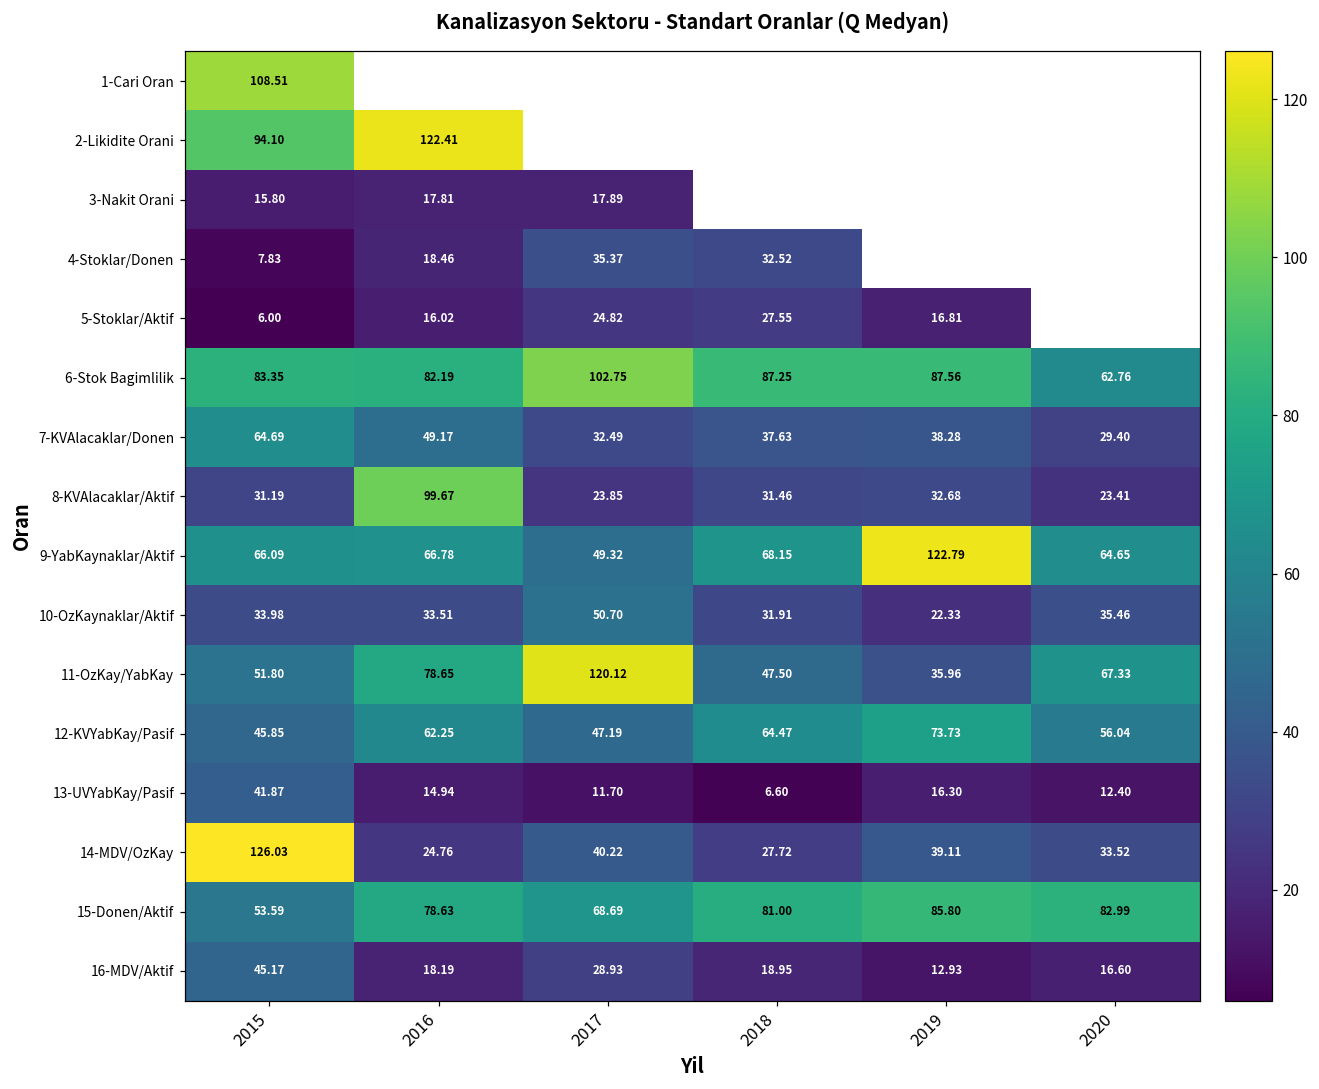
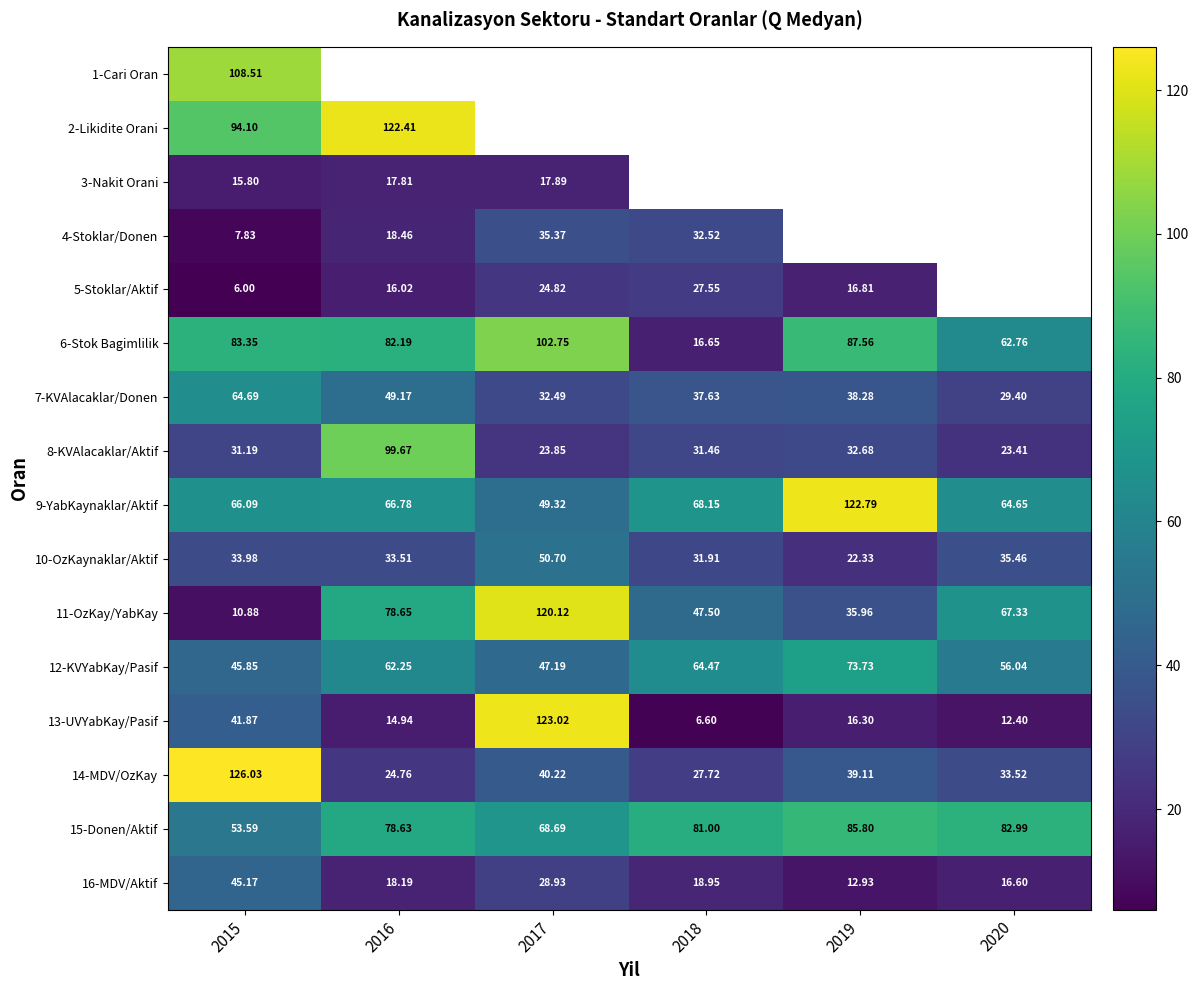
  {
    "1-Cari Oran": {
      "2015": 108.51
    },
    "2-Likidite Orani": {
      "2015": 94.10,
      "2016": 122.41
    },
    "3-Nakit Orani": {
      "2015": 15.80,
      "2016": 17.81,
      "2017": 17.89
    },
    "4-Stoklar/Donen": {
      "2015": 7.83,
      "2016": 18.46,
      "2017": 35.37,
      "2018": 32.52
    },
    "5-Stoklar/Aktif": {
      "2015": 6.00,
      "2016": 16.02,
      "2017": 24.82,
      "2018": 27.55,
      "2019": 16.81
    },
    "6-Stok Bagimlilik": {
      "2015": 83.35,
      "2016": 82.19,
      "2017": 102.75,
-     "2018": 87.25,
+     "2018": 16.65,
      "2019": 87.56,
      "2020": 62.76
    },
    "7-KVAlacaklar/Donen": {
      "2015": 64.69,
      "2016": 49.17,
      "2017": 32.49,
      "2018": 37.63,
      "2019": 38.28,
      "2020": 29.40
    },
    "8-KVAlacaklar/Aktif": {
      "2015": 31.19,
      "2016": 99.67,
      "2017": 23.85,
      "2018": 31.46,
      "2019": 32.68,
      "2020": 23.41
    },
    "9-YabKaynaklar/Aktif": {
      "2015": 66.09,
      "2016": 66.78,
      "2017": 49.32,
      "2018": 68.15,
      "2019": 122.79,
      "2020": 64.65
    },
    "10-OzKaynaklar/Aktif": {
      "2015": 33.98,
      "2016": 33.51,
      "2017": 50.70,
      "2018": 31.91,
      "2019": 22.33,
      "2020": 35.46
    },
    "11-OzKay/YabKay": {
-     "2015": 51.80,
+     "2015": 10.88,
      "2016": 78.65,
      "2017": 120.12,
      "2018": 47.50,
      "2019": 35.96,
      "2020": 67.33
    },
    "12-KVYabKay/Pasif": {
      "2015": 45.85,
      "2016": 62.25,
      "2017": 47.19,
      "2018": 64.47,
      "2019": 73.73,
      "2020": 56.04
    },
    "13-UVYabKay/Pasif": {
      "2015": 41.87,
      "2016": 14.94,
-     "2017": 11.70,
+     "2017": 123.02,
      "2018": 6.60,
      "2019": 16.30,
      "2020": 12.40
    },
    "14-MDV/OzKay": {
      "2015": 126.03,
      "2016": 24.76,
      "2017": 40.22,
      "2018": 27.72,
      "2019": 39.11,
      "2020": 33.52
    },
    "15-Donen/Aktif": {
      "2015": 53.59,
      "2016": 78.63,
      "2017": 68.69,
      "2018": 81.00,
      "2019": 85.80,
      "2020": 82.99
    },
    "16-MDV/Aktif": {
      "2015": 45.17,
      "2016": 18.19,
      "2017": 28.93,
      "2018": 18.95,
      "2019": 12.93,
      "2020": 16.60
    }
  }
